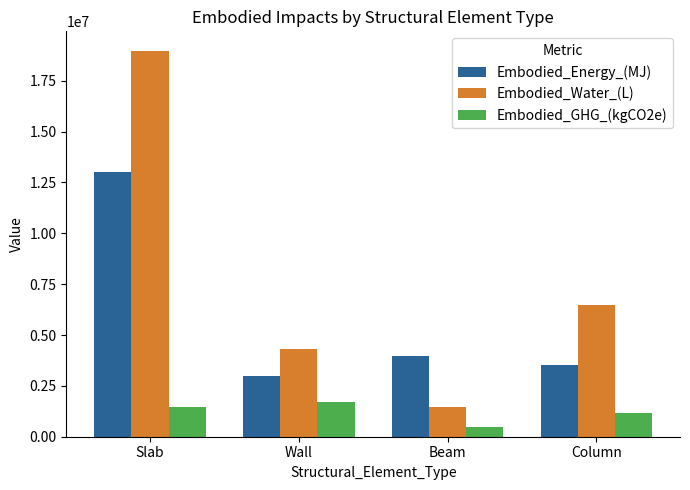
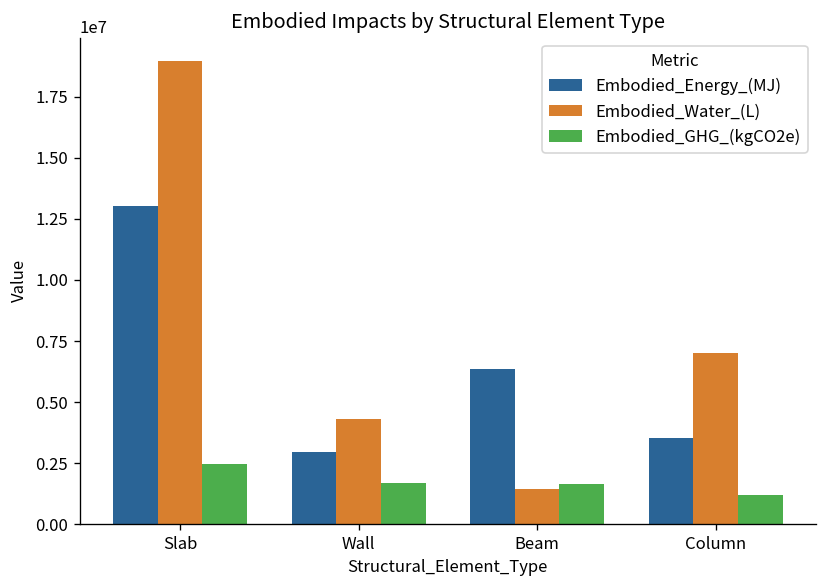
  {
    "Embodied_Energy_(MJ)": {
      "Slab": 13000000,
      "Wall": 3000000,
-     "Beam": 4000000,
+     "Beam": 6300000,
      "Column": 3500000
    },
    "Embodied_Water_(L)": {
      "Slab": 19000000,
      "Wall": 4300000,
      "Beam": 1400000,
-     "Column": 6500000
+     "Column": 7000000
    },
    "Embodied_GHG_(kgCO2e)": {
-     "Slab": 1500000,
+     "Slab": 2400000,
      "Wall": 1700000,
-     "Beam": 500000,
+     "Beam": 1600000,
      "Column": 1200000
    }
  }
